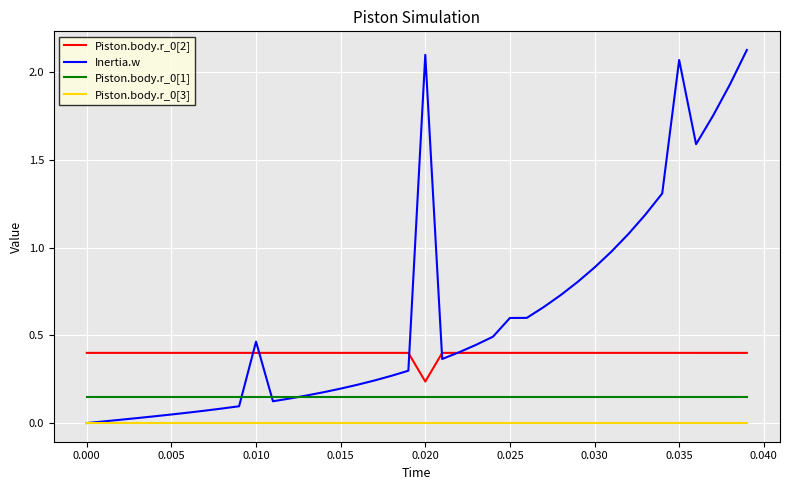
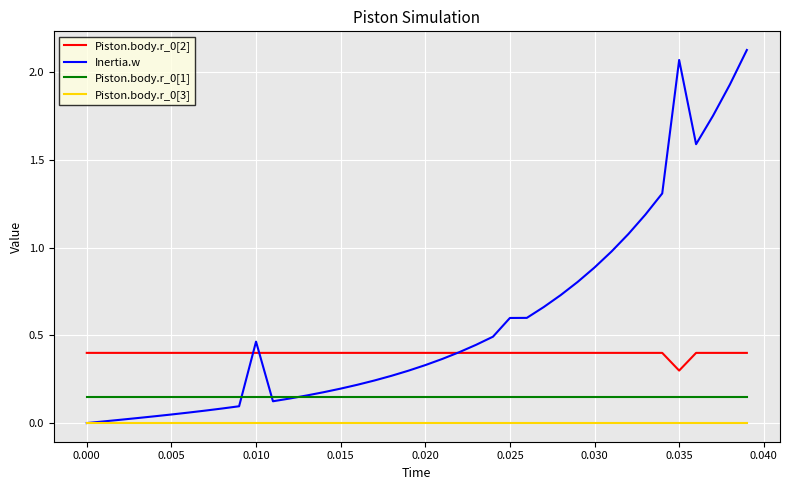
  {
    "Piston.body.r_0[2]": {
      "0.000": 0.40,
      "0.005": 0.40,
      "0.010": 0.40,
      "0.015": 0.40,
-     "0.020": 0.24,
+     "0.020": 0.40,
      "0.025": 0.40,
      "0.030": 0.40,
-     "0.035": 0.40
+     "0.035": 0.30
    },
    "Inertia.w": {
      "0.005": 0.05,
      "0.010": 0.46,
      "0.015": 0.20,
-     "0.020": 2.10,
+     "0.020": 0.33,
      "0.025": 0.60,
      "0.030": 0.89,
      "0.035": 2.07
    },
    "Piston.body.r_0[1]": {
      "0.000": 0.15,
      "0.005": 0.15,
      "0.010": 0.15,
      "0.015": 0.15,
      "0.020": 0.15,
      "0.025": 0.15,
      "0.030": 0.15,
      "0.035": 0.15
    },
    "Piston.body.r_0[3]": {
      "0.005": 0.00,
      "0.010": 0.00,
      "0.015": 0.00,
      "0.020": 0.00,
      "0.025": 0.00,
      "0.030": 0.00,
      "0.035": 0.00
    }
  }
